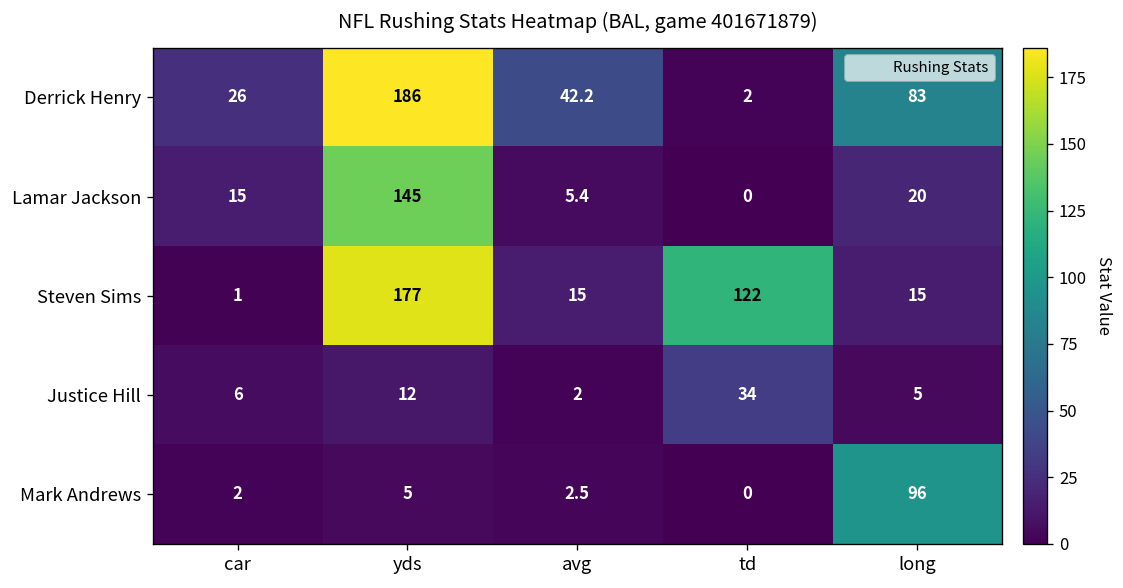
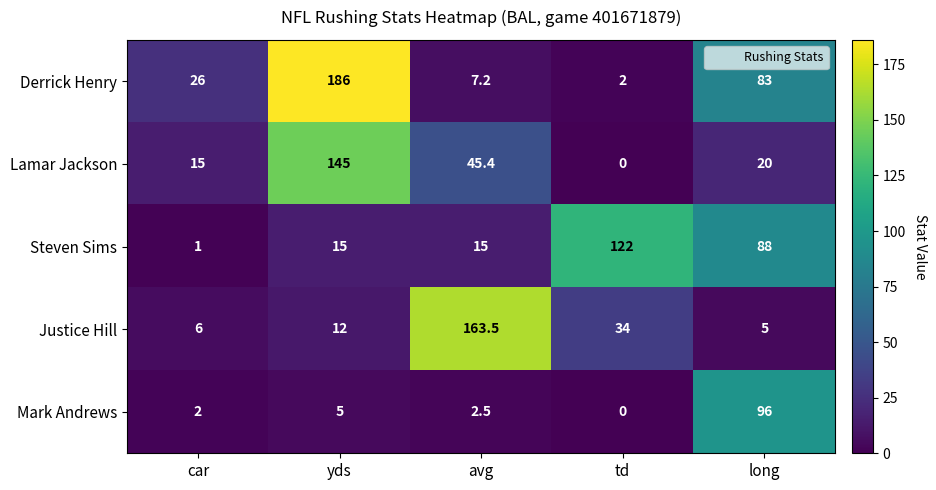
  {
    "Derrick Henry": {
      "car": 26,
      "yds": 186,
-     "avg": 42.2,
+     "avg": 7.2,
      "td": 2,
      "long": 83
    },
    "Lamar Jackson": {
      "car": 15,
      "yds": 145,
-     "avg": 5.4,
+     "avg": 45.4,
      "td": 0,
      "long": 20
    },
    "Steven Sims": {
      "car": 1,
-     "yds": 177,
+     "yds": 15,
      "avg": 15,
      "td": 122,
-     "long": 15
+     "long": 88
    },
    "Justice Hill": {
      "car": 6,
      "yds": 12,
-     "avg": 2,
+     "avg": 163.5,
      "td": 34,
      "long": 5
    },
    "Mark Andrews": {
      "car": 2,
      "yds": 5,
      "avg": 2.5,
      "td": 0,
      "long": 96
    }
  }
